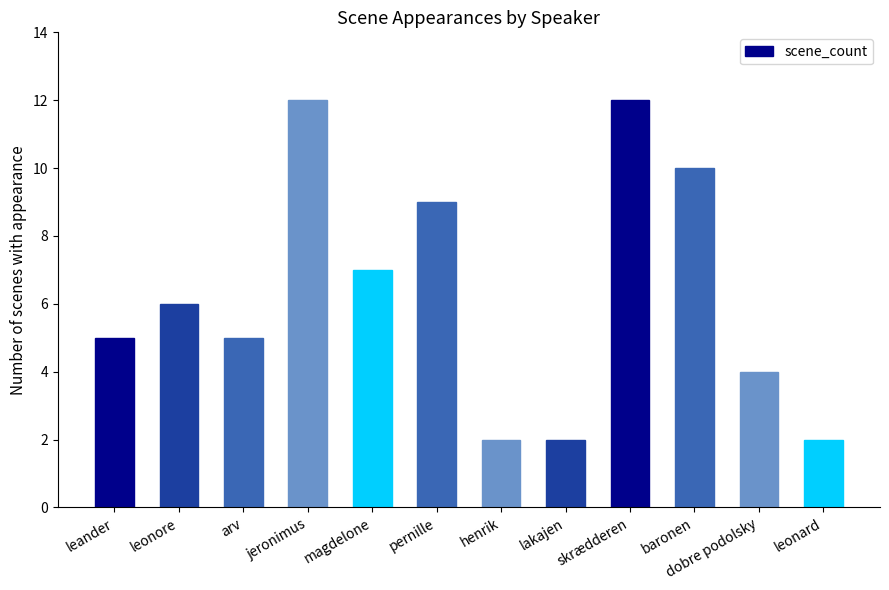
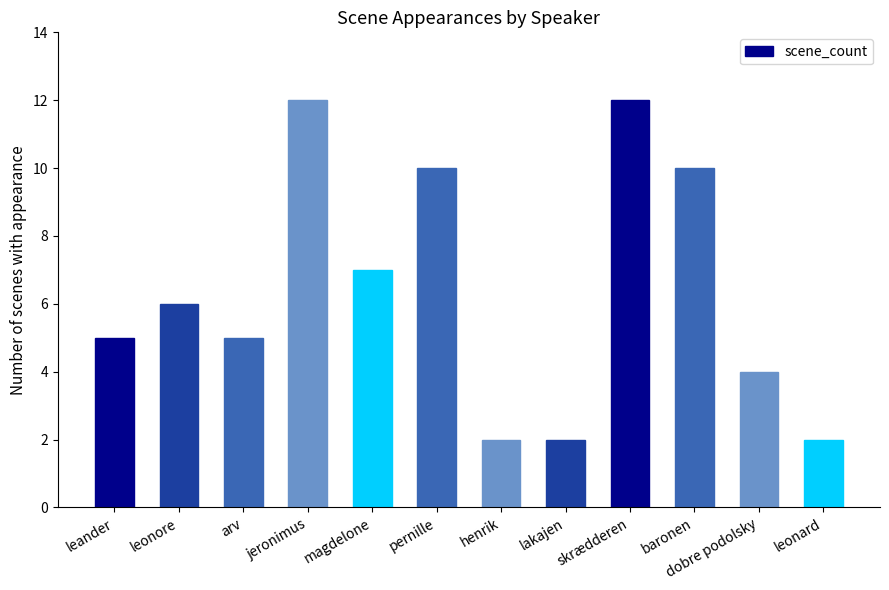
  {
    "leander": 5,
    "leonore": 6,
    "arv": 5,
    "jeronimus": 12,
    "magdelone": 7,
-   "pernille": 9,
+   "pernille": 10,
    "henrik": 2,
    "lakajen": 2,
    "skrædderen": 12,
    "baronen": 10,
    "dobre podolsky": 4,
    "leonard": 2
  }
